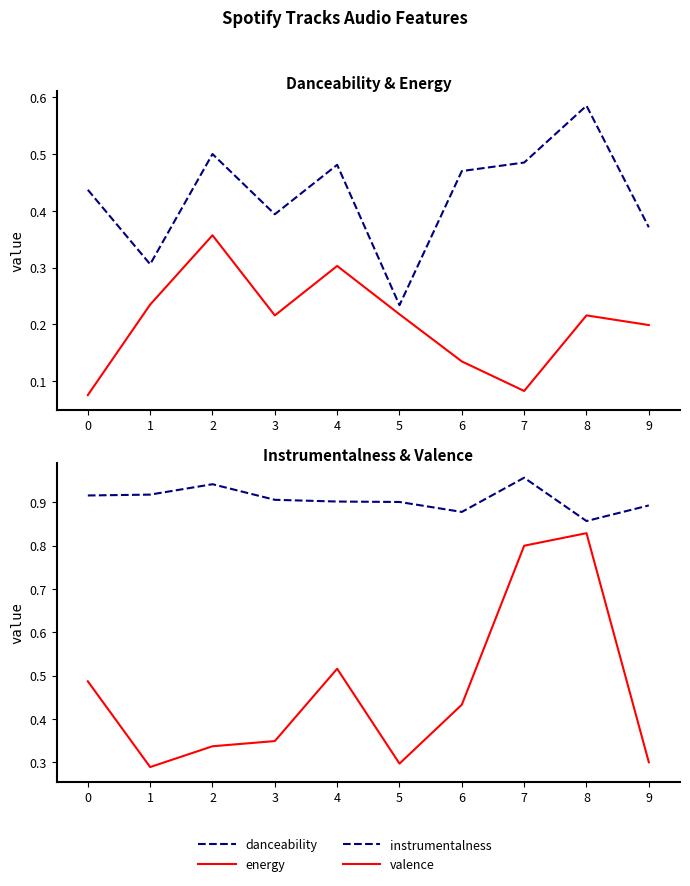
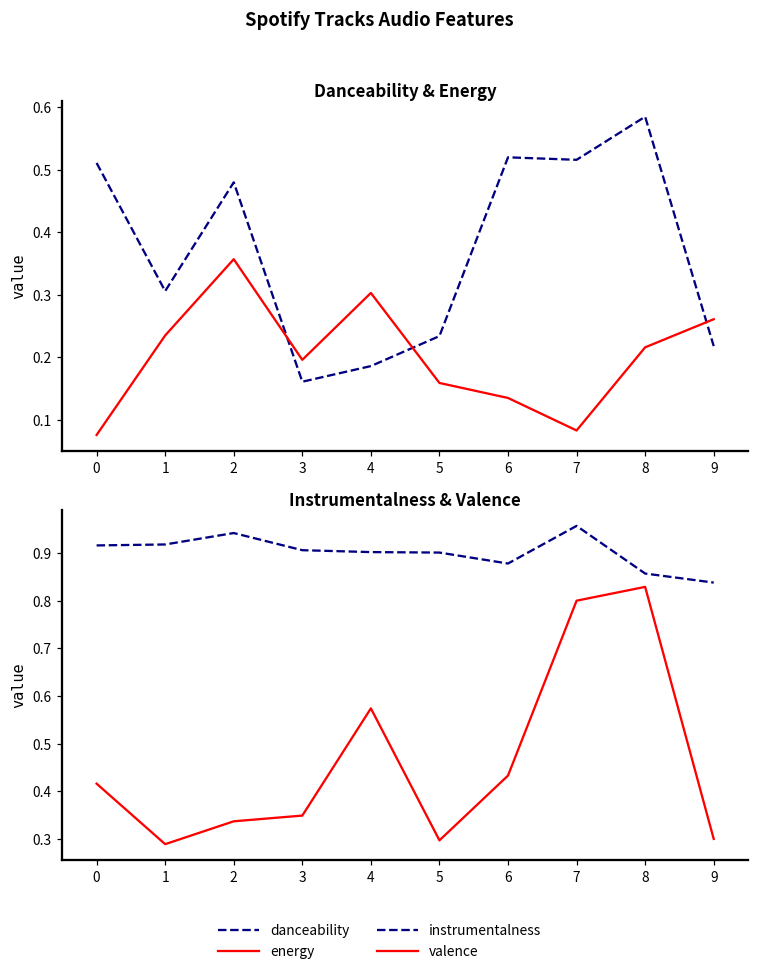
  {
    "Danceability & Energy": {
      "danceability": {
-       "0": 0.44,
+       "0": 0.51,
        "1": 0.31,
-       "2": 0.50,
-       "3": 0.39,
-       "4": 0.48,
+       "2": 0.48,
+       "3": 0.16,
+       "4": 0.19,
        "5": 0.23,
-       "6": 0.47,
-       "7": 0.49,
+       "6": 0.52,
+       "7": 0.52,
        "8": 0.59,
-       "9": 0.37
+       "9": 0.22
      },
      "energy": {
        "0": 0.08,
        "1": 0.24,
        "2": 0.36,
-       "3": 0.22,
+       "3": 0.20,
        "4": 0.30,
-       "5": 0.22,
+       "5": 0.16,
        "6": 0.14,
        "7": 0.08,
        "8": 0.22,
-       "9": 0.20
+       "9": 0.26
      }
    },
    "Instrumentalness & Valence": {
      "instrumentalness": {
        "0": 0.92,
        "1": 0.92,
        "2": 0.94,
        "3": 0.91,
        "4": 0.90,
        "5": 0.90,
        "6": 0.88,
        "7": 0.96,
        "8": 0.86,
-       "9": 0.89
+       "9": 0.84
      },
      "valence": {
-       "0": 0.49,
+       "0": 0.42,
        "1": 0.29,
        "2": 0.34,
        "3": 0.35,
-       "4": 0.52,
+       "4": 0.57,
        "5": 0.30,
        "6": 0.43,
        "7": 0.80,
        "8": 0.83,
        "9": 0.30
      }
    }
  }
